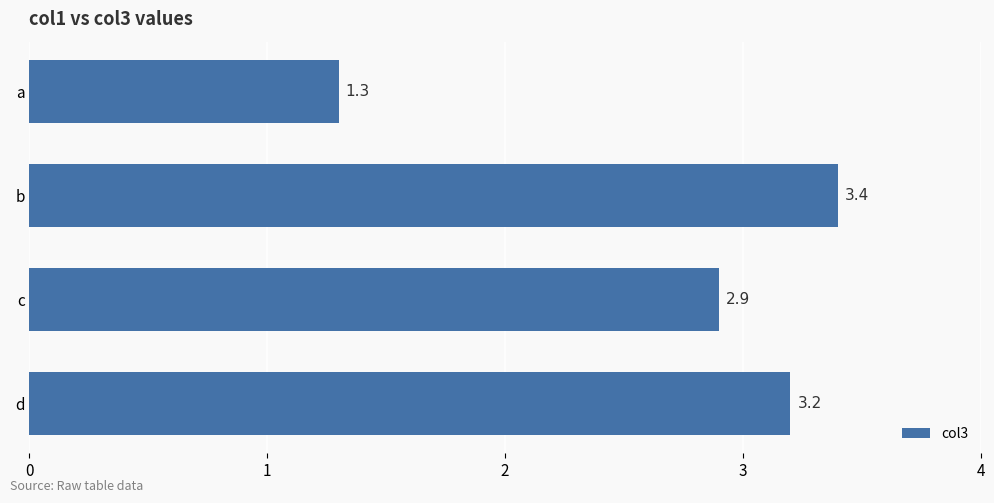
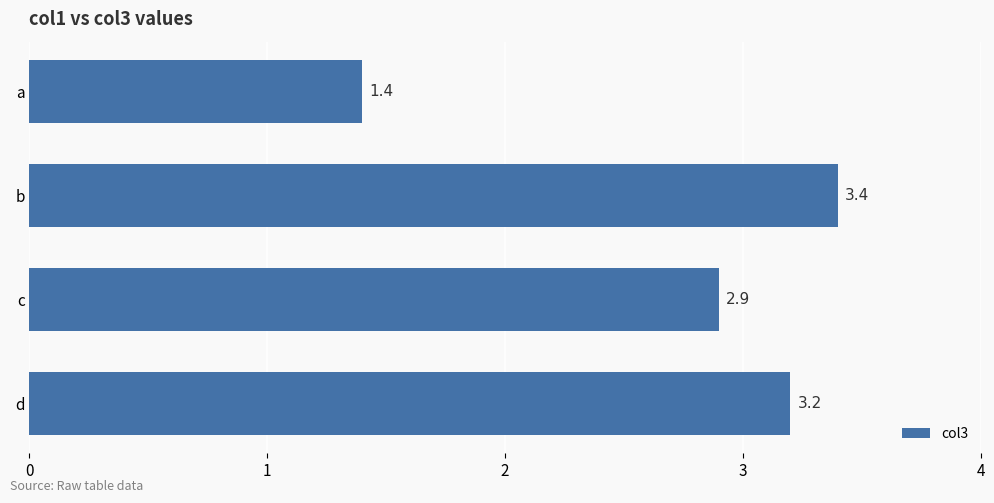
  {
-   "a": 1.3,
+   "a": 1.4,
    "b": 3.4,
    "c": 2.9,
    "d": 3.2
  }
